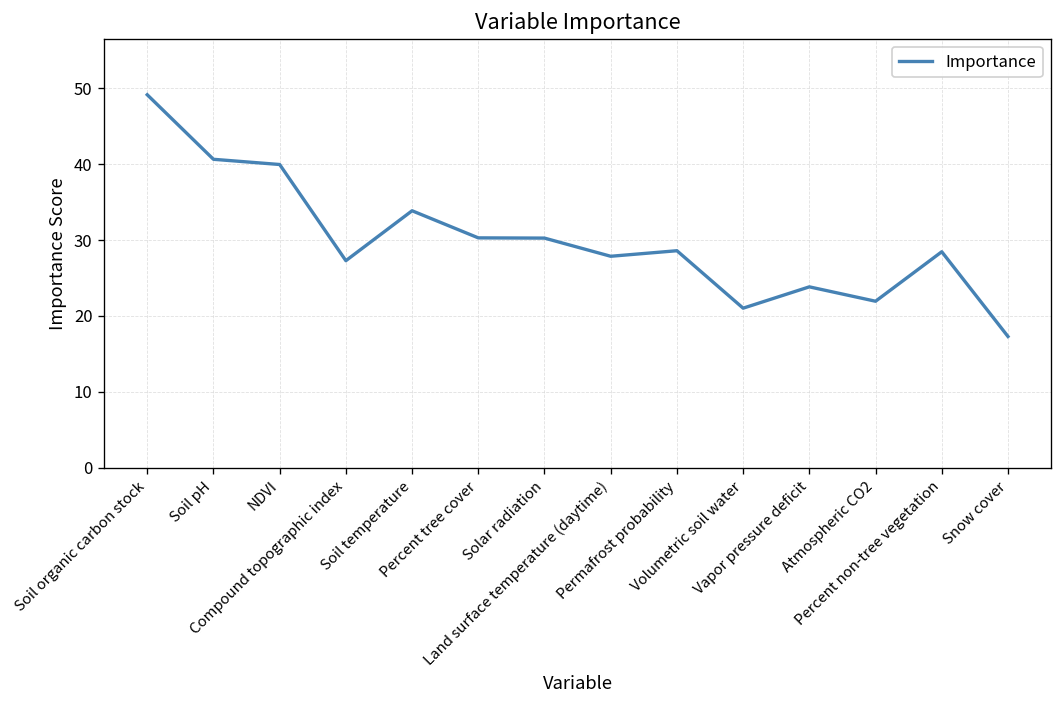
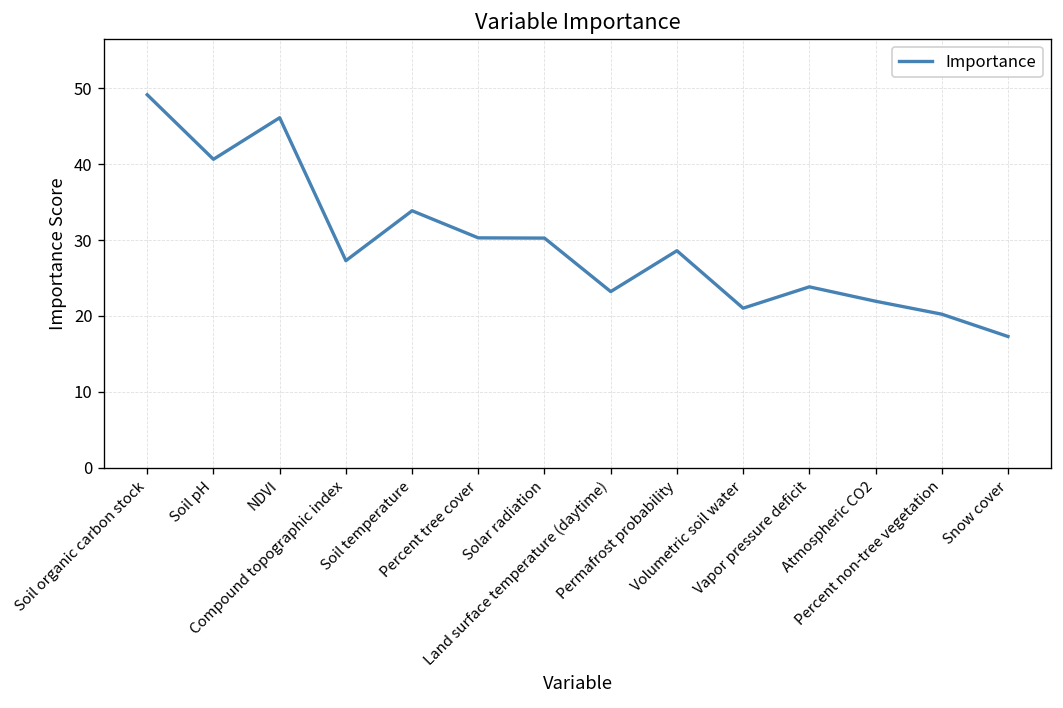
  {
    "Soil organic carbon stock": 49,
    "Soil pH": 41,
-   "NDVI": 40,
+   "NDVI": 46,
    "Compound topographic index": 27,
    "Soil temperature": 34,
    "Percent tree cover": 30,
    "Solar radiation": 30,
-   "Land surface temperature (daytime)": 28,
+   "Land surface temperature (daytime)": 23,
    "Permafrost probability": 29,
    "Volumetric soil water": 21,
    "Vapor pressure deficit": 24,
    "Atmospheric CO2": 22,
-   "Percent non-tree vegetation": 28,
+   "Percent non-tree vegetation": 20,
    "Snow cover": 17
  }
